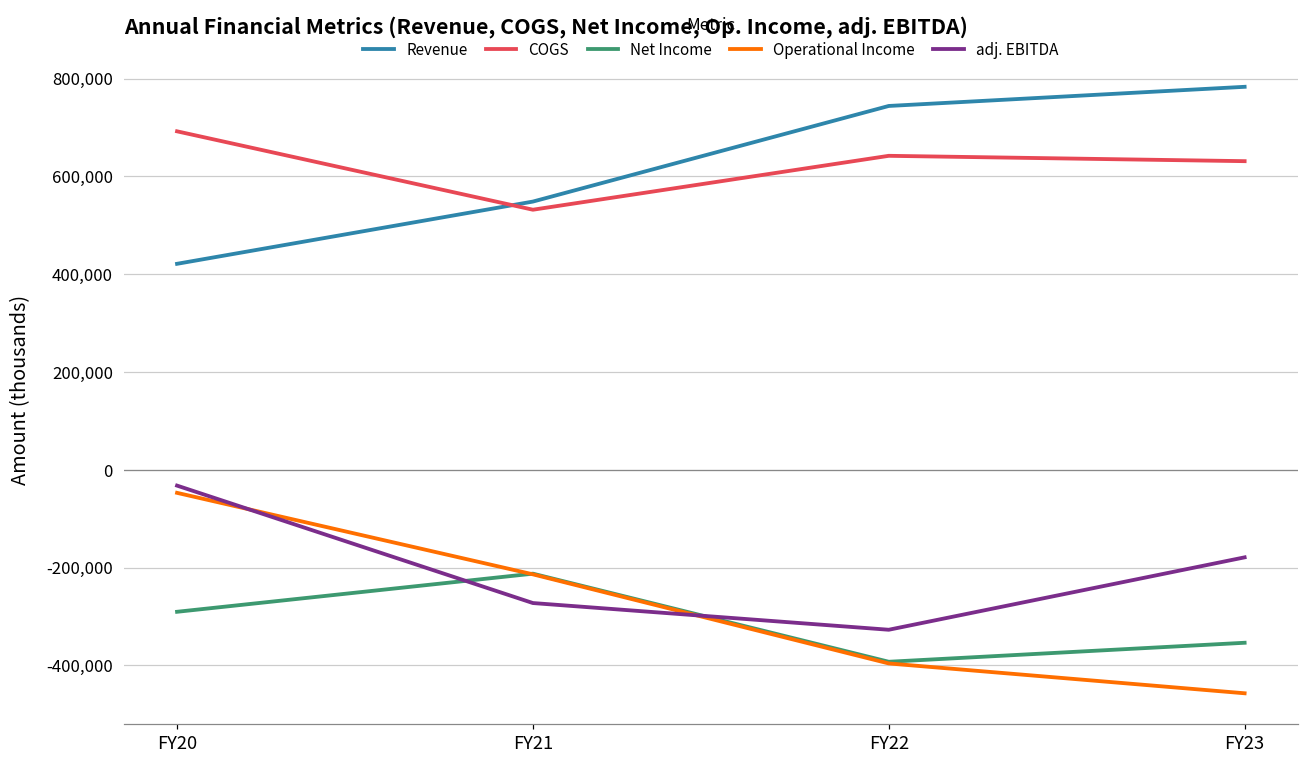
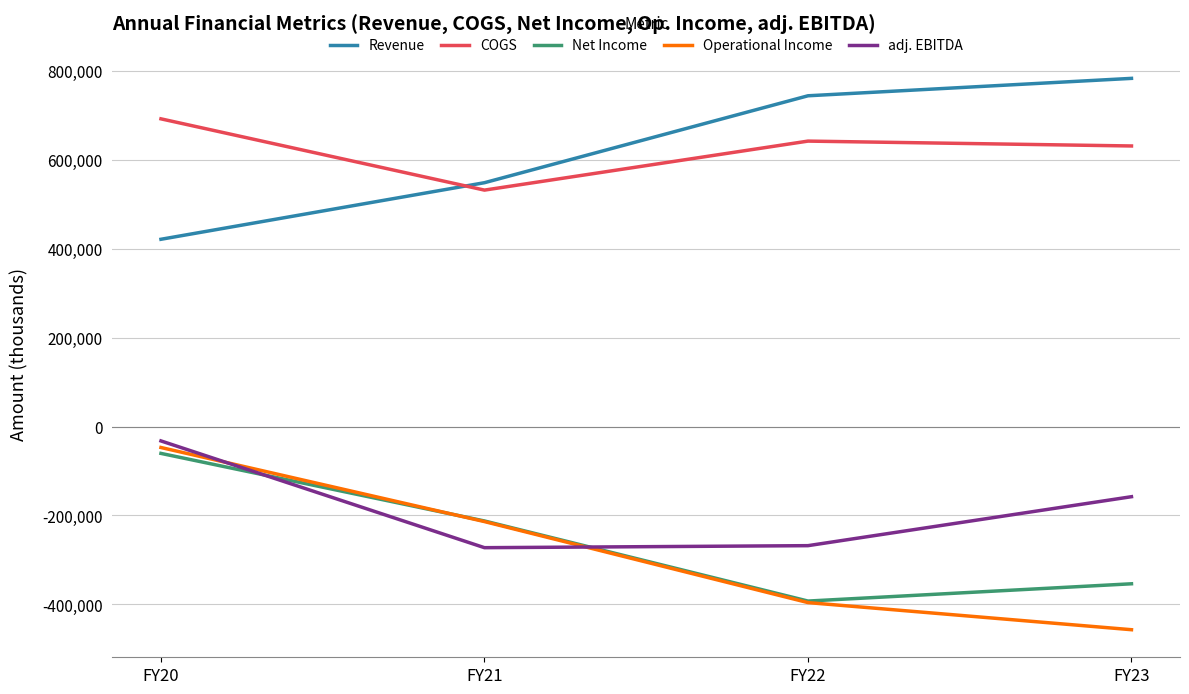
  {
    "Revenue": {
      "FY20": "420,000",
      "FY21": "550,000",
      "FY22": "740,000",
      "FY23": "780,000"
    },
    "COGS": {
      "FY20": "690,000",
      "FY21": "530,000",
      "FY22": "640,000",
      "FY23": "630,000"
    },
    "Net Income": {
-     "FY20": "-290,000",
+     "FY20": "-60,000",
      "FY23": "-350,000"
    },
    "Operational Income": {
      "FY20": "-50,000",
      "FY23": "-460,000"
    },
    "adj. EBITDA": {
      "FY20": "-30,000",
      "FY21": "-270,000",
-     "FY22": "-330,000",
-     "FY23": "-180,000"
+     "FY22": "-270,000",
+     "FY23": "-160,000"
    }
  }
